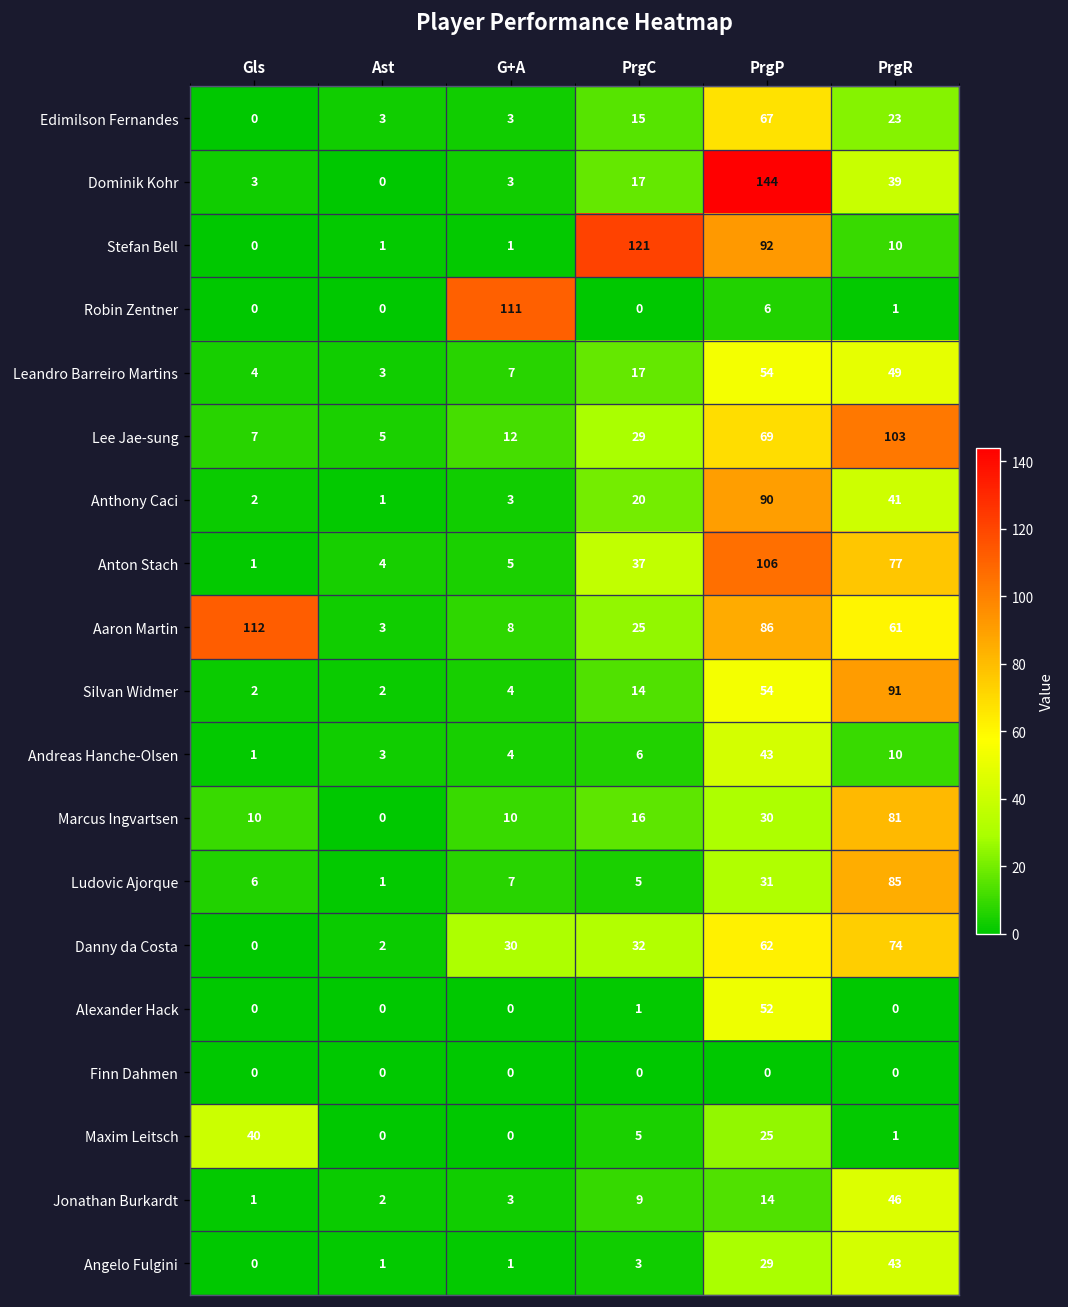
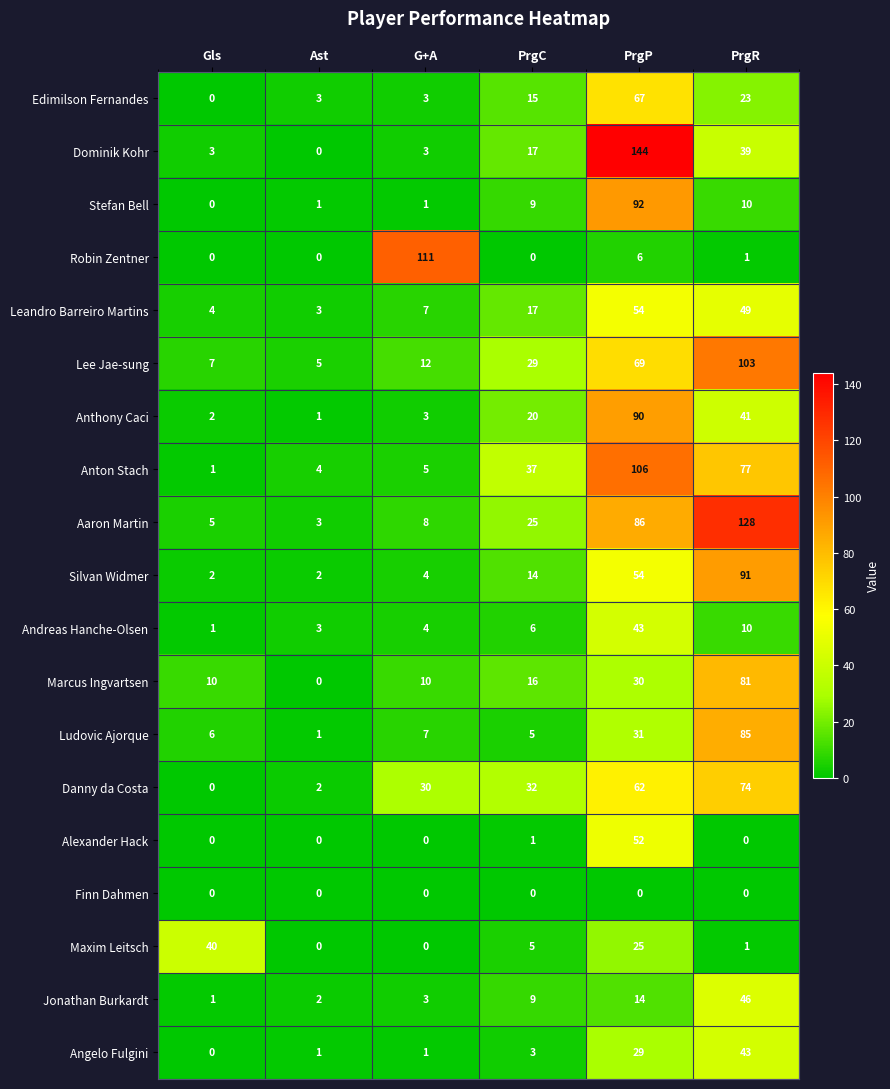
  {
    "Edimilson Fernandes": {
      "Gls": 0,
      "Ast": 3,
      "G+A": 3,
      "PrgC": 15,
      "PrgP": 67,
      "PrgR": 23
    },
    "Dominik Kohr": {
      "Gls": 3,
      "Ast": 0,
      "G+A": 3,
      "PrgC": 17,
      "PrgP": 144,
      "PrgR": 39
    },
    "Stefan Bell": {
      "Gls": 0,
      "Ast": 1,
      "G+A": 1,
-     "PrgC": 121,
+     "PrgC": 9,
      "PrgP": 92,
      "PrgR": 10
    },
    "Robin Zentner": {
      "Gls": 0,
      "Ast": 0,
      "G+A": 111,
      "PrgC": 0,
      "PrgP": 6,
      "PrgR": 1
    },
    "Leandro Barreiro Martins": {
      "Gls": 4,
      "Ast": 3,
      "G+A": 7,
      "PrgC": 17,
      "PrgP": 54,
      "PrgR": 49
    },
    "Lee Jae-sung": {
      "Gls": 7,
      "Ast": 5,
      "G+A": 12,
      "PrgC": 29,
      "PrgP": 69,
      "PrgR": 103
    },
    "Anthony Caci": {
      "Gls": 2,
      "Ast": 1,
      "G+A": 3,
      "PrgC": 20,
      "PrgP": 90,
      "PrgR": 41
    },
    "Anton Stach": {
      "Gls": 1,
      "Ast": 4,
      "G+A": 5,
      "PrgC": 37,
      "PrgP": 106,
      "PrgR": 77
    },
    "Aaron Martin": {
-     "Gls": 112,
+     "Gls": 5,
      "Ast": 3,
      "G+A": 8,
      "PrgC": 25,
      "PrgP": 86,
-     "PrgR": 61
+     "PrgR": 128
    },
    "Silvan Widmer": {
      "Gls": 2,
      "Ast": 2,
      "G+A": 4,
      "PrgC": 14,
      "PrgP": 54,
      "PrgR": 91
    },
    "Andreas Hanche-Olsen": {
      "Gls": 1,
      "Ast": 3,
      "G+A": 4,
      "PrgC": 6,
      "PrgP": 43,
      "PrgR": 10
    },
    "Marcus Ingvartsen": {
      "Gls": 10,
      "Ast": 0,
      "G+A": 10,
      "PrgC": 16,
      "PrgP": 30,
      "PrgR": 81
    },
    "Ludovic Ajorque": {
      "Gls": 6,
      "Ast": 1,
      "G+A": 7,
      "PrgC": 5,
      "PrgP": 31,
      "PrgR": 85
    },
    "Danny da Costa": {
      "Gls": 0,
      "Ast": 2,
      "G+A": 30,
      "PrgC": 32,
      "PrgP": 62,
      "PrgR": 74
    },
    "Alexander Hack": {
      "Gls": 0,
      "Ast": 0,
      "G+A": 0,
      "PrgC": 1,
      "PrgP": 52,
      "PrgR": 0
    },
    "Finn Dahmen": {
      "Gls": 0,
      "Ast": 0,
      "G+A": 0,
      "PrgC": 0,
      "PrgP": 0,
      "PrgR": 0
    },
    "Maxim Leitsch": {
      "Gls": 40,
      "Ast": 0,
      "G+A": 0,
      "PrgC": 5,
      "PrgP": 25,
      "PrgR": 1
    },
    "Jonathan Burkardt": {
      "Gls": 1,
      "Ast": 2,
      "G+A": 3,
      "PrgC": 9,
      "PrgP": 14,
      "PrgR": 46
    },
    "Angelo Fulgini": {
      "Gls": 0,
      "Ast": 1,
      "G+A": 1,
      "PrgC": 3,
      "PrgP": 29,
      "PrgR": 43
    }
  }
